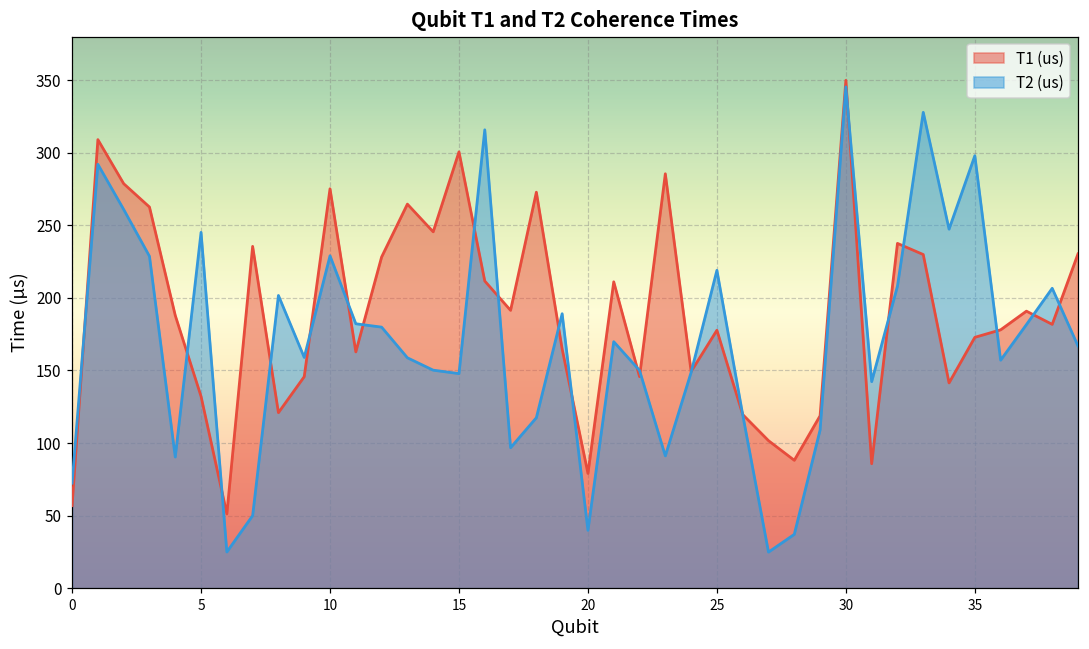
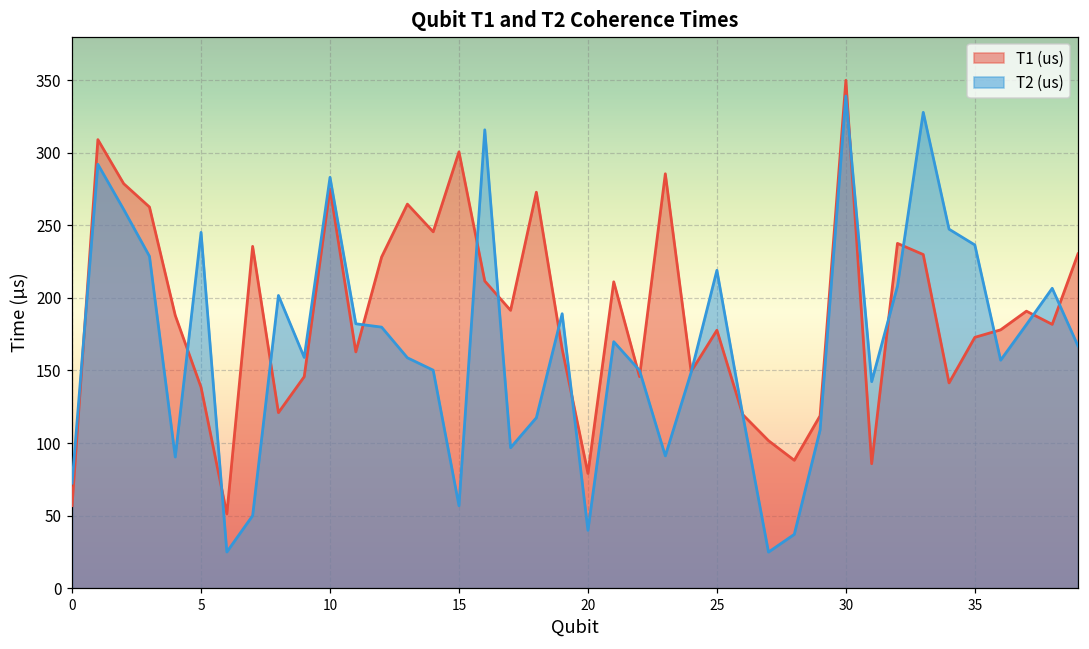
  {
    "T1 (us)": {
      "0": 57,
-     "5": 132,
+     "5": 138,
      "10": 275,
      "15": 301,
      "20": 79,
      "25": 178,
      "30": 350,
      "35": 173
    },
    "T2 (us)": {
      "0": 72,
      "5": 245,
-     "10": 229,
-     "15": 148,
+     "10": 283,
+     "15": 57,
      "20": 40,
      "25": 219,
-     "30": 345,
-     "35": 298
+     "30": 339,
+     "35": 237
    }
  }
